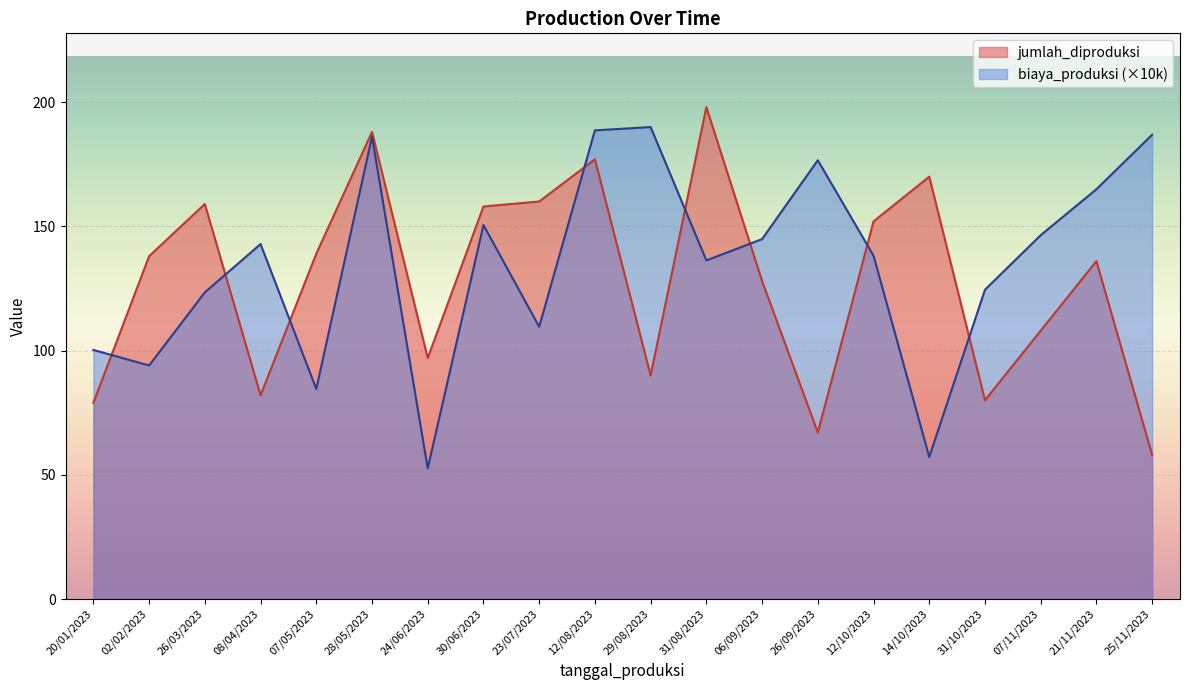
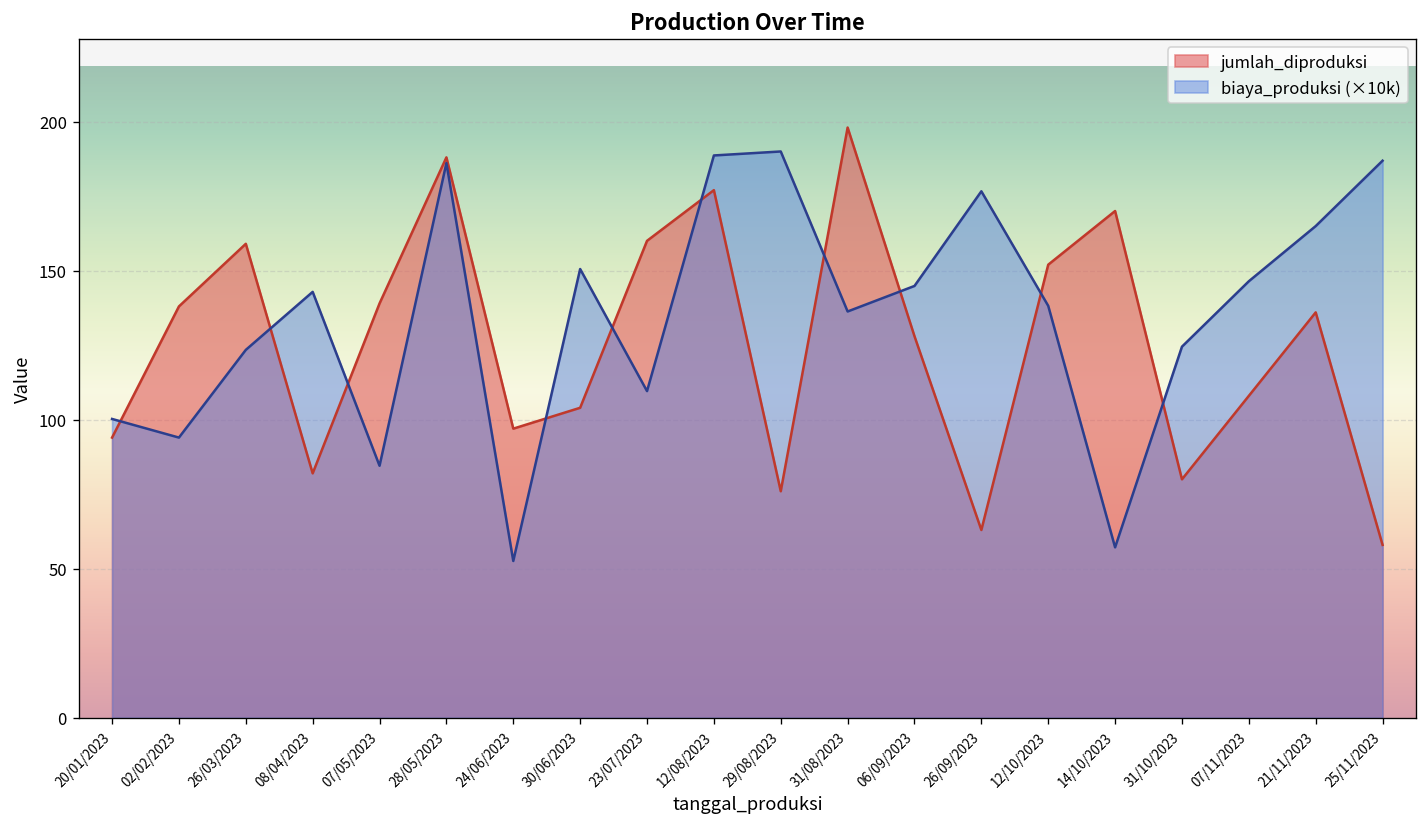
  {
    "jumlah_diproduksi": {
-     "20/01/2023": 79,
+     "20/01/2023": 94,
      "02/02/2023": 138,
      "26/03/2023": 159,
      "08/04/2023": 82,
      "07/05/2023": 139,
      "28/05/2023": 188,
      "24/06/2023": 97,
-     "30/06/2023": 158,
+     "30/06/2023": 104,
      "23/07/2023": 160,
      "12/08/2023": 177,
-     "29/08/2023": 90,
+     "29/08/2023": 76,
      "31/08/2023": 198,
      "06/09/2023": 128,
-     "26/09/2023": 67,
+     "26/09/2023": 63,
      "12/10/2023": 152,
      "14/10/2023": 170,
      "31/10/2023": 80,
      "07/11/2023": 108,
      "21/11/2023": 136,
      "25/11/2023": 58
    },
    "biaya_produksi (×10k)": {
      "20/01/2023": 100,
      "02/02/2023": 94,
      "26/03/2023": 123,
      "08/04/2023": 143,
      "07/05/2023": 85,
      "28/05/2023": 186,
      "24/06/2023": 53,
      "30/06/2023": 151,
      "23/07/2023": 110,
      "12/08/2023": 189,
      "29/08/2023": 190,
      "31/08/2023": 136,
      "06/09/2023": 145,
      "26/09/2023": 177,
      "12/10/2023": 138,
      "14/10/2023": 57,
      "31/10/2023": 124,
      "07/11/2023": 146,
      "21/11/2023": 165,
      "25/11/2023": 187
    }
  }
